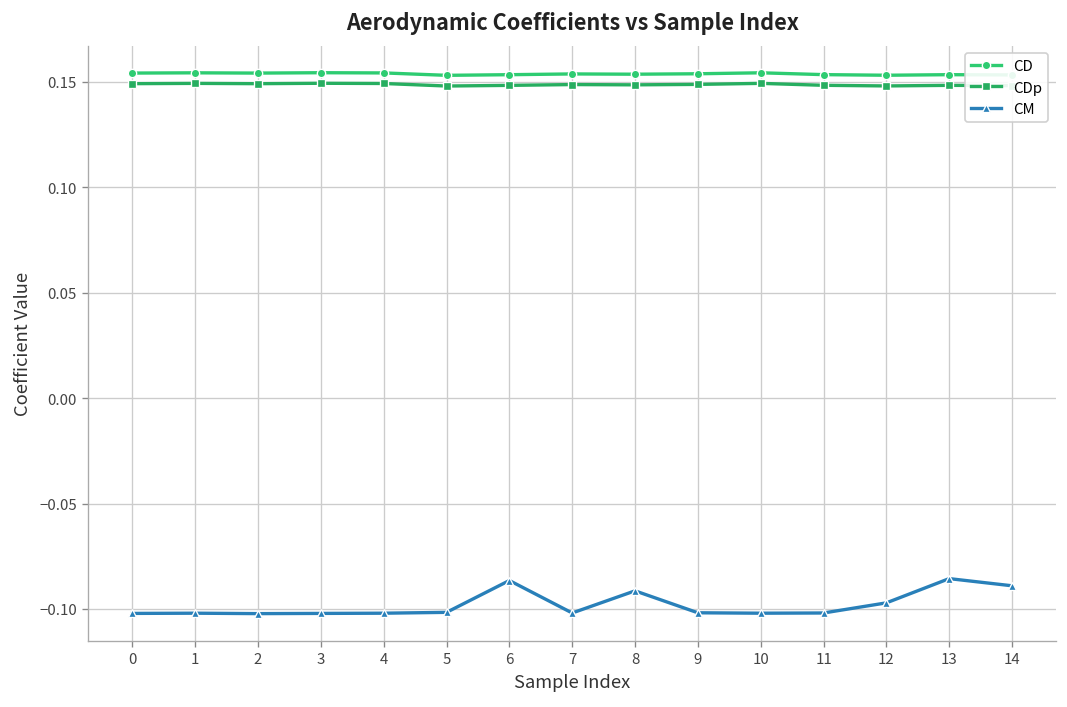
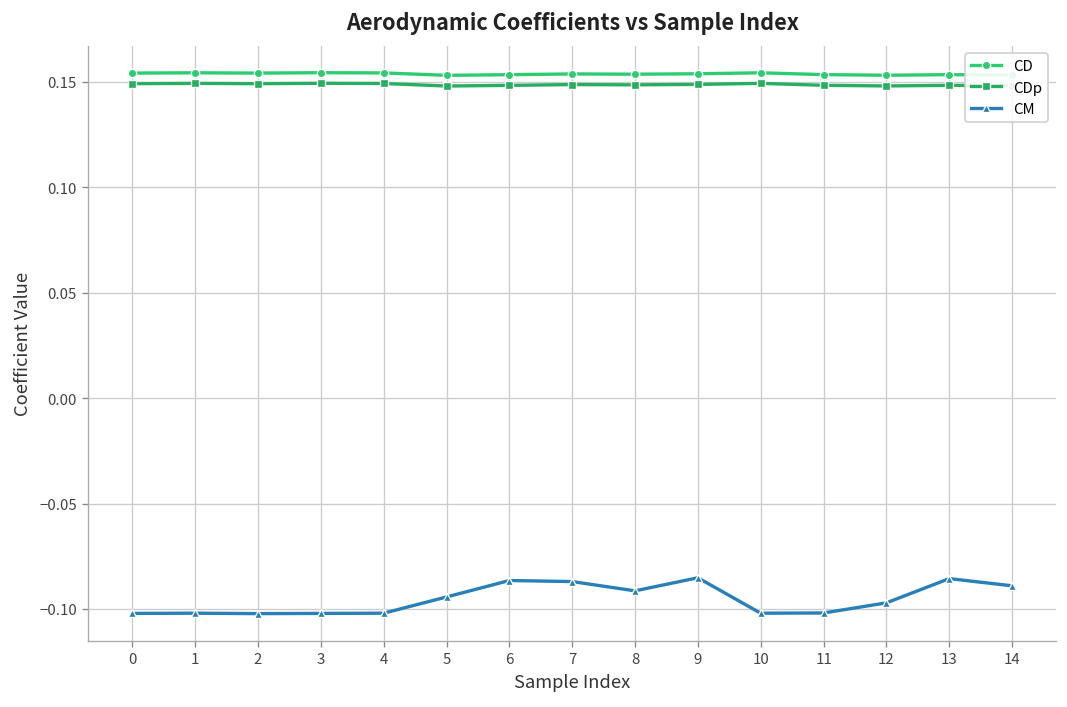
  {
    "CM": {
      "0": -0.102,
      "1": -0.102,
      "2": -0.102,
      "3": -0.102,
      "4": -0.102,
-     "5": -0.102,
+     "5": -0.094,
      "6": -0.087,
-     "7": -0.102,
+     "7": -0.087,
      "8": -0.091,
-     "9": -0.102,
+     "9": -0.085,
      "10": -0.102,
      "11": -0.102,
      "12": -0.097,
      "13": -0.086,
      "14": -0.089
    }
  }
